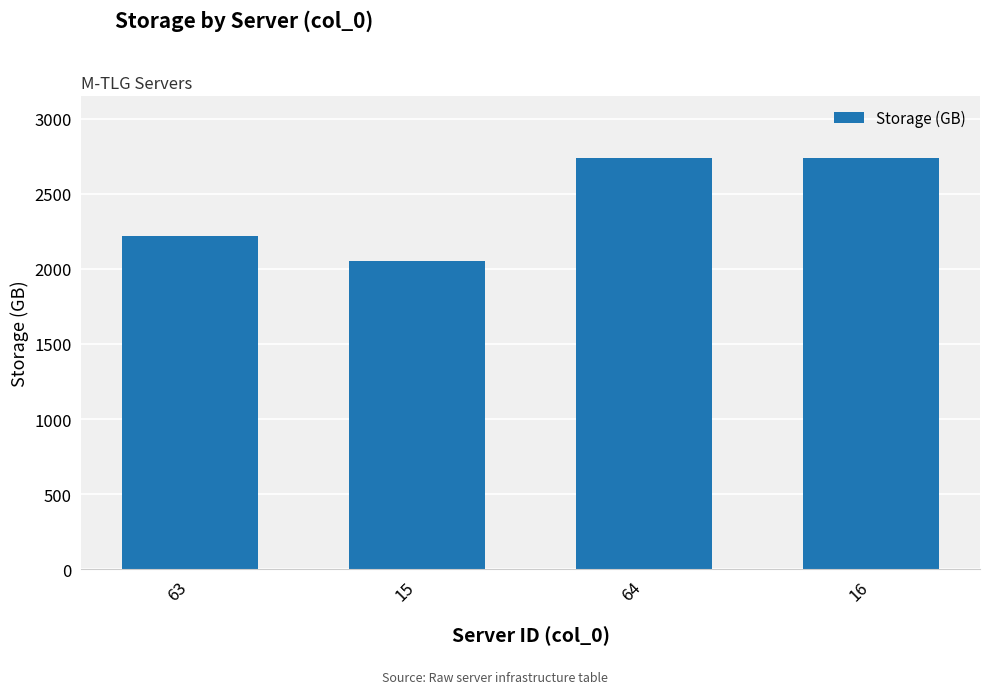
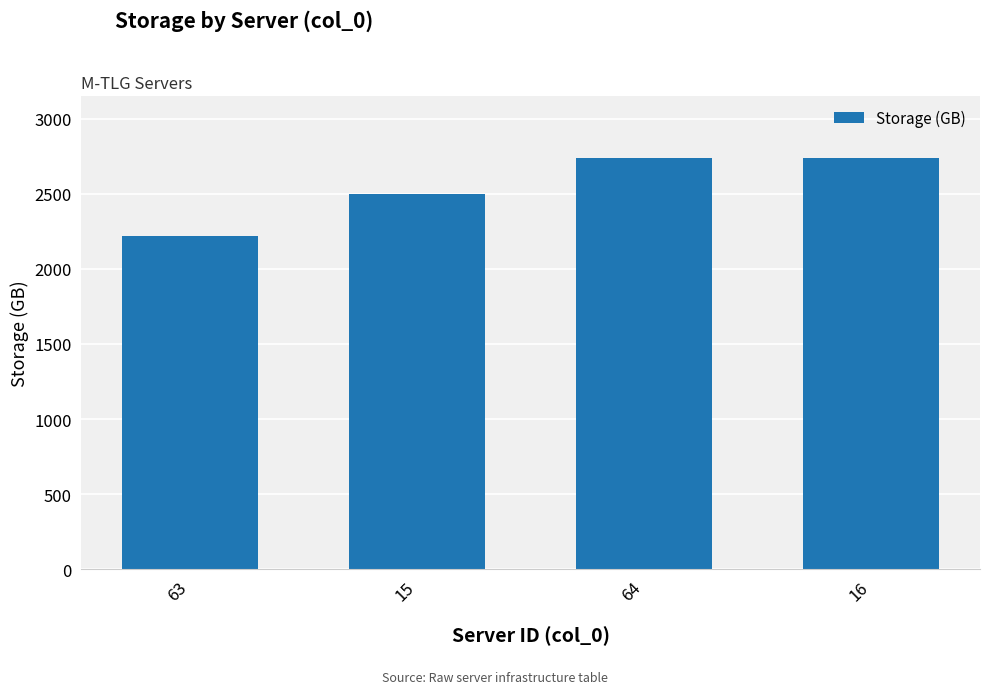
  {
    "63": 2220,
-   "15": 2060,
+   "15": 2500,
    "64": 2740,
    "16": 2740
  }
